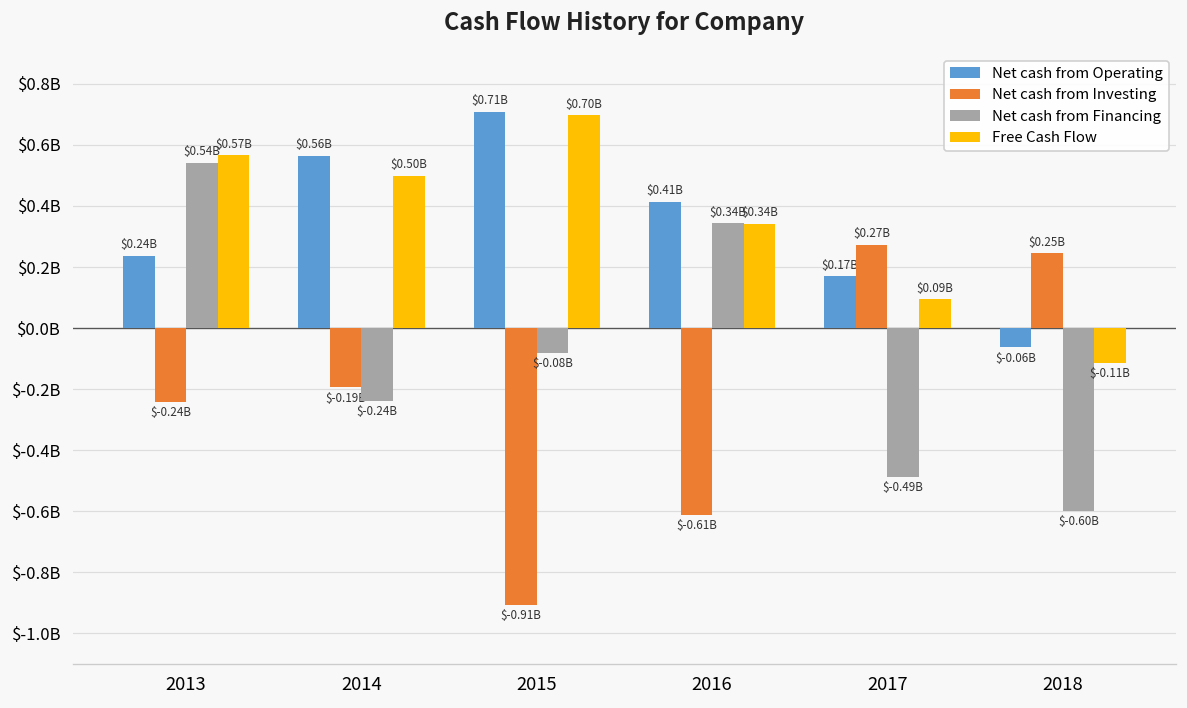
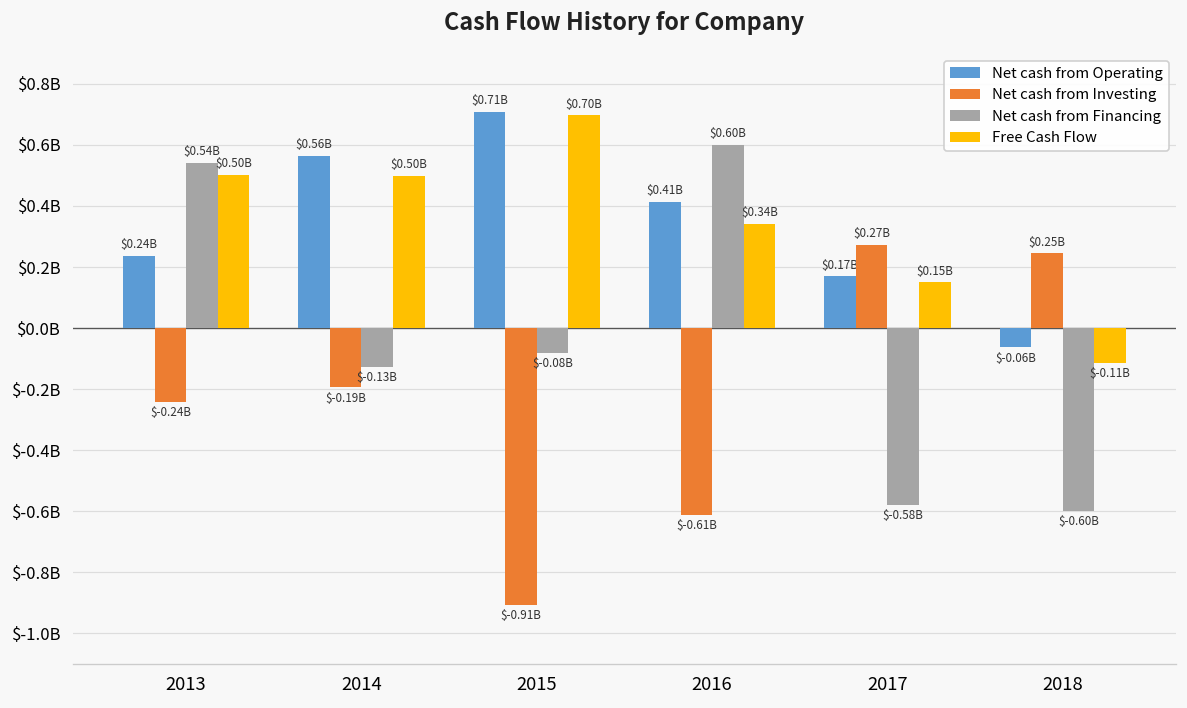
  {
    "Net cash from Operating": {
      "2013": "$0.24B",
      "2014": "$0.56B",
      "2015": "$0.71B",
      "2016": "$0.41B",
      "2017": "$0.17B",
      "2018": "$-0.06B"
    },
    "Net cash from Investing": {
      "2013": "$-0.24B",
      "2014": "$-0.19B",
      "2015": "$-0.91B",
      "2016": "$-0.61B",
      "2017": "$0.27B",
      "2018": "$0.25B"
    },
    "Net cash from Financing": {
      "2013": "$0.54B",
-     "2014": "$-0.24B",
+     "2014": "$-0.13B",
      "2015": "$-0.08B",
-     "2016": "$0.34B",
-     "2017": "$-0.49B",
+     "2016": "$0.60B",
+     "2017": "$-0.58B",
      "2018": "$-0.60B"
    },
    "Free Cash Flow": {
-     "2013": "$0.57B",
+     "2013": "$0.50B",
      "2014": "$0.50B",
      "2015": "$0.70B",
      "2016": "$0.34B",
-     "2017": "$0.09B",
+     "2017": "$0.15B",
      "2018": "$-0.11B"
    }
  }
